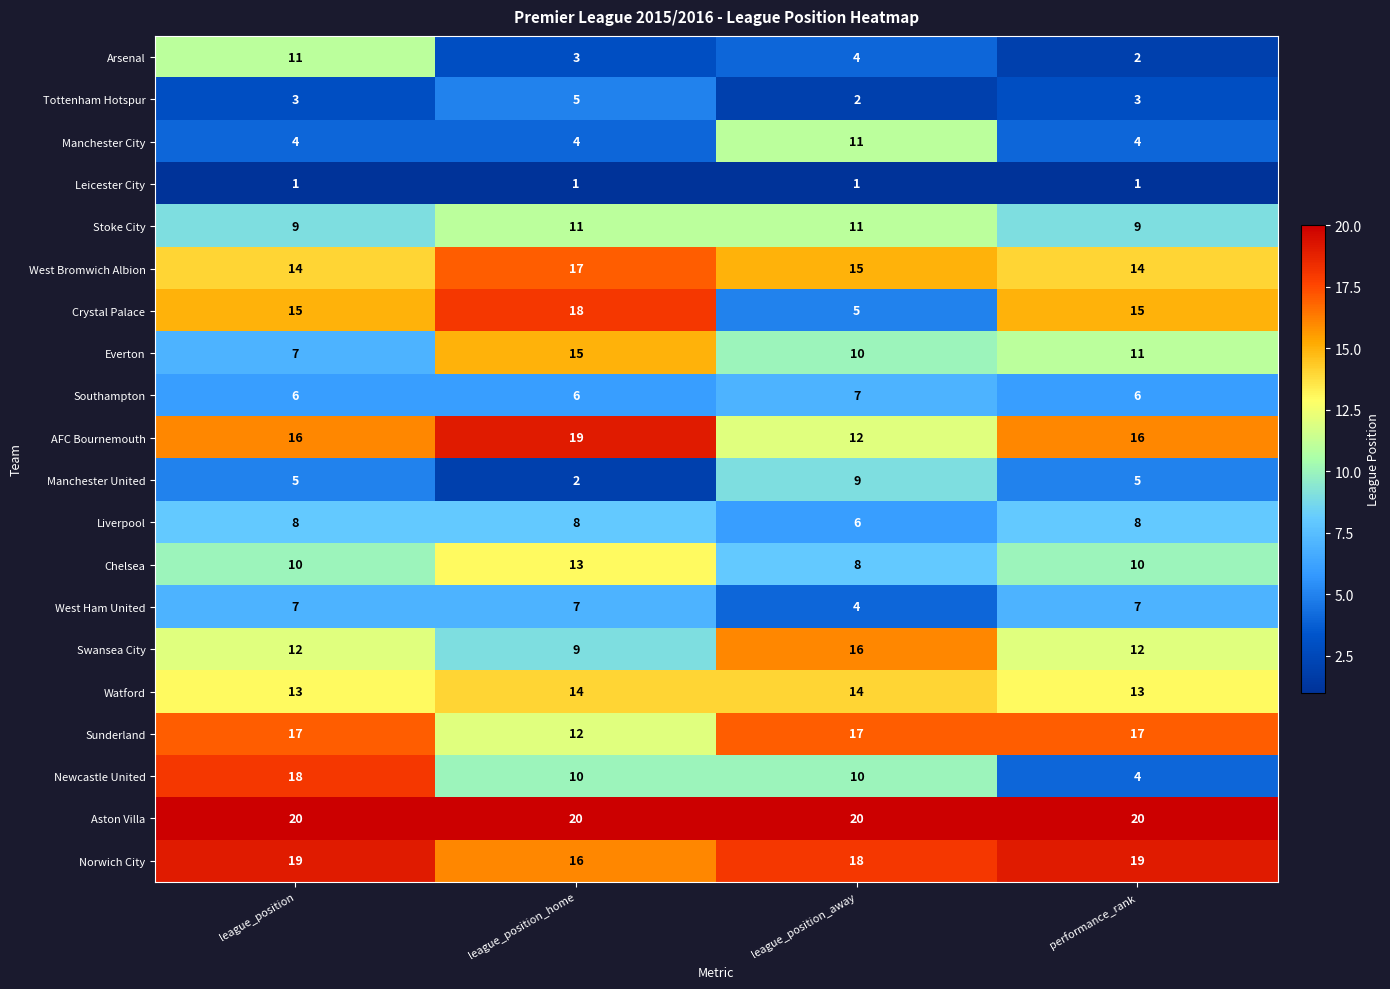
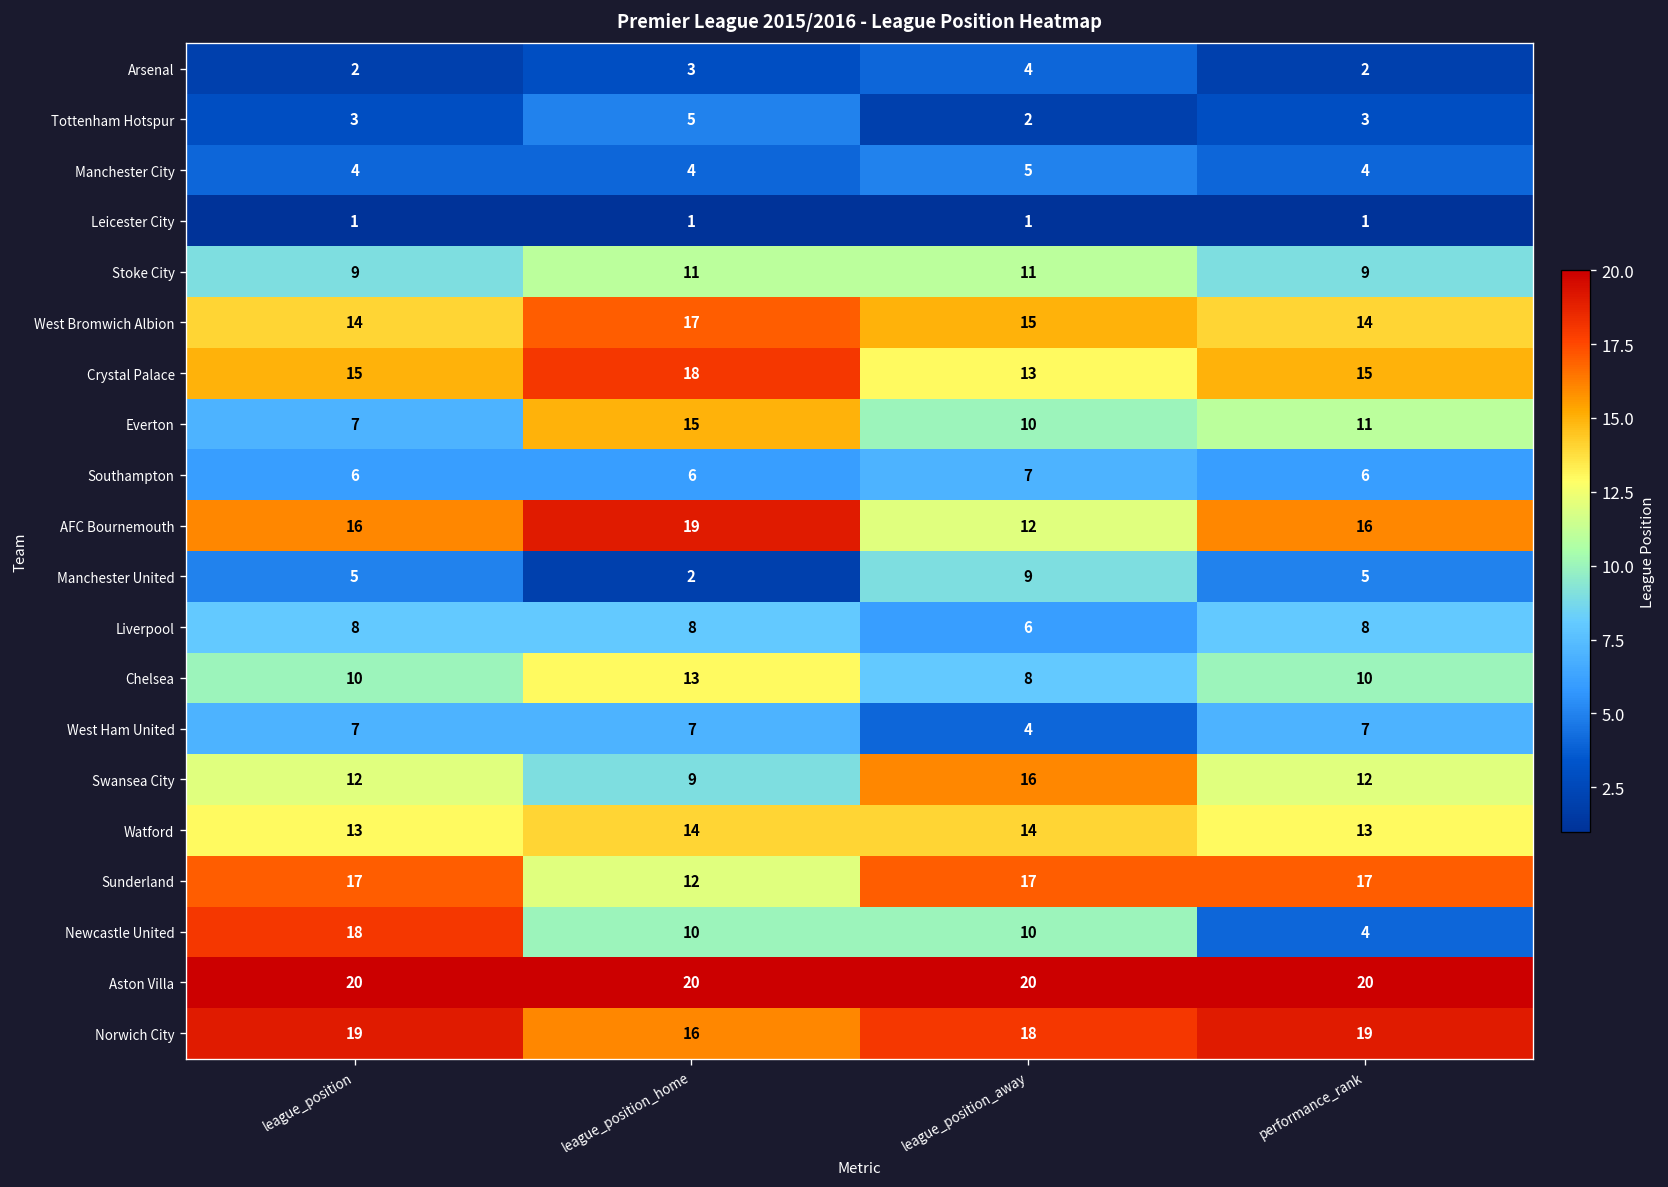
  {
    "Arsenal": {
-     "league_position": 11,
+     "league_position": 2,
      "league_position_home": 3,
      "league_position_away": 4,
      "performance_rank": 2
    },
    "Tottenham Hotspur": {
      "league_position": 3,
      "league_position_home": 5,
      "league_position_away": 2,
      "performance_rank": 3
    },
    "Manchester City": {
      "league_position": 4,
      "league_position_home": 4,
-     "league_position_away": 11,
+     "league_position_away": 5,
      "performance_rank": 4
    },
    "Leicester City": {
      "league_position": 1,
      "league_position_home": 1,
      "league_position_away": 1,
      "performance_rank": 1
    },
    "Stoke City": {
      "league_position": 9,
      "league_position_home": 11,
      "league_position_away": 11,
      "performance_rank": 9
    },
    "West Bromwich Albion": {
      "league_position": 14,
      "league_position_home": 17,
      "league_position_away": 15,
      "performance_rank": 14
    },
    "Crystal Palace": {
      "league_position": 15,
      "league_position_home": 18,
-     "league_position_away": 5,
+     "league_position_away": 13,
      "performance_rank": 15
    },
    "Everton": {
      "league_position": 7,
      "league_position_home": 15,
      "league_position_away": 10,
      "performance_rank": 11
    },
    "Southampton": {
      "league_position": 6,
      "league_position_home": 6,
      "league_position_away": 7,
      "performance_rank": 6
    },
    "AFC Bournemouth": {
      "league_position": 16,
      "league_position_home": 19,
      "league_position_away": 12,
      "performance_rank": 16
    },
    "Manchester United": {
      "league_position": 5,
      "league_position_home": 2,
      "league_position_away": 9,
      "performance_rank": 5
    },
    "Liverpool": {
      "league_position": 8,
      "league_position_home": 8,
      "league_position_away": 6,
      "performance_rank": 8
    },
    "Chelsea": {
      "league_position": 10,
      "league_position_home": 13,
      "league_position_away": 8,
      "performance_rank": 10
    },
    "West Ham United": {
      "league_position": 7,
      "league_position_home": 7,
      "league_position_away": 4,
      "performance_rank": 7
    },
    "Swansea City": {
      "league_position": 12,
      "league_position_home": 9,
      "league_position_away": 16,
      "performance_rank": 12
    },
    "Watford": {
      "league_position": 13,
      "league_position_home": 14,
      "league_position_away": 14,
      "performance_rank": 13
    },
    "Sunderland": {
      "league_position": 17,
      "league_position_home": 12,
      "league_position_away": 17,
      "performance_rank": 17
    },
    "Newcastle United": {
      "league_position": 18,
      "league_position_home": 10,
      "league_position_away": 10,
      "performance_rank": 4
    },
    "Aston Villa": {
      "league_position": 20,
      "league_position_home": 20,
      "league_position_away": 20,
      "performance_rank": 20
    },
    "Norwich City": {
      "league_position": 19,
      "league_position_home": 16,
      "league_position_away": 18,
      "performance_rank": 19
    }
  }
